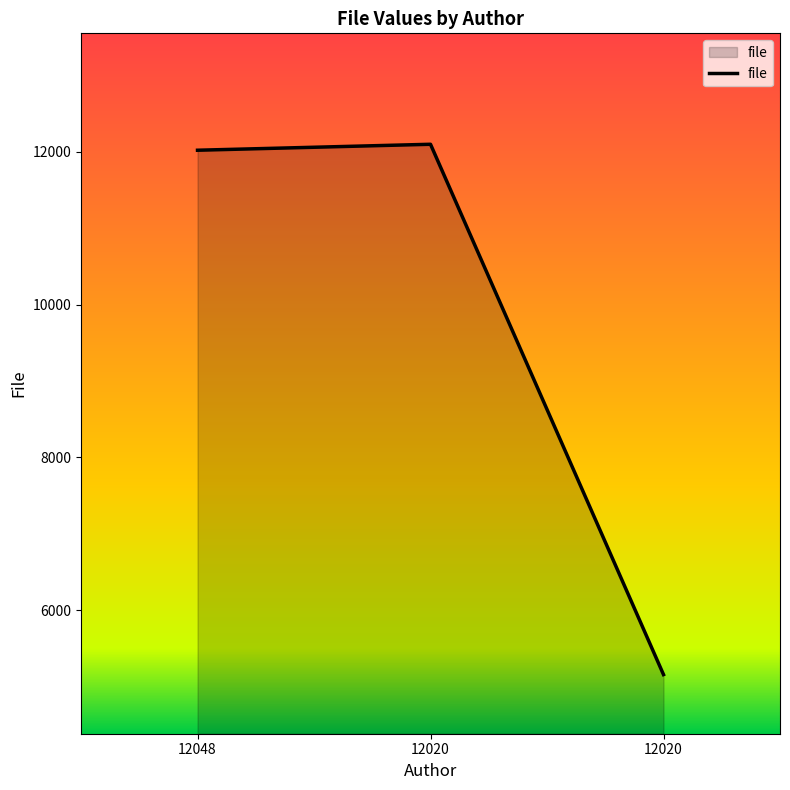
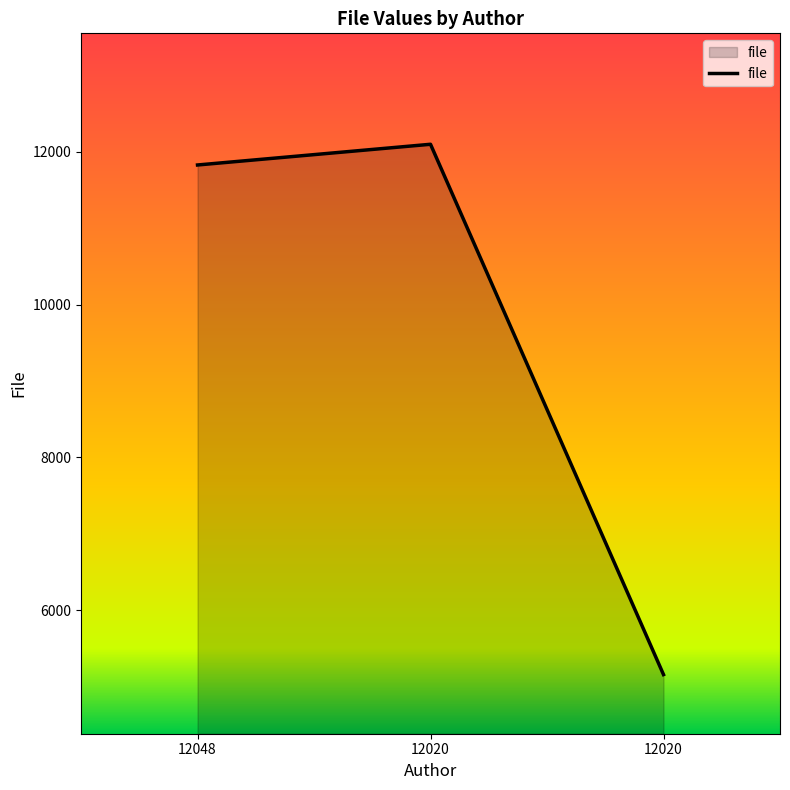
  {
-   "12048": 12000
+   "12048": 11800
  }
